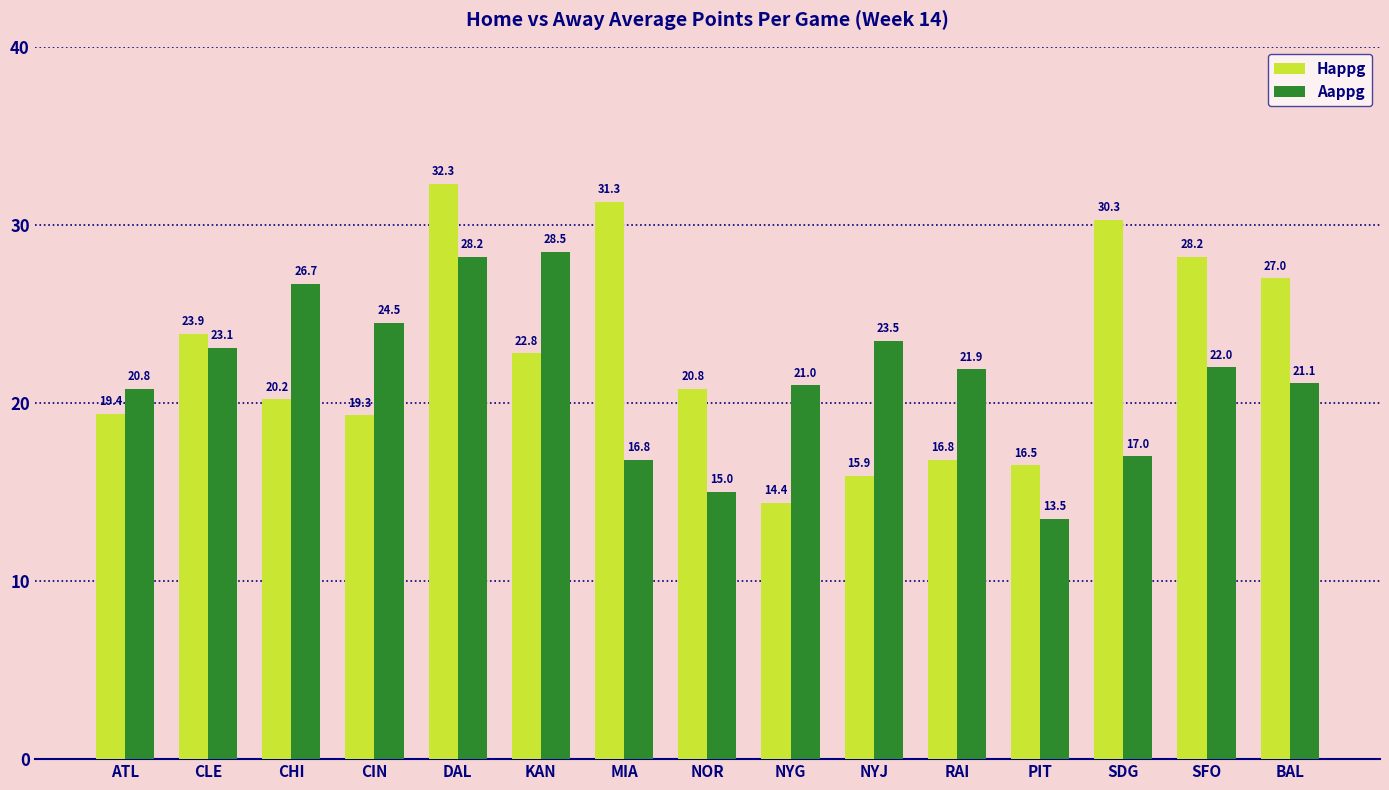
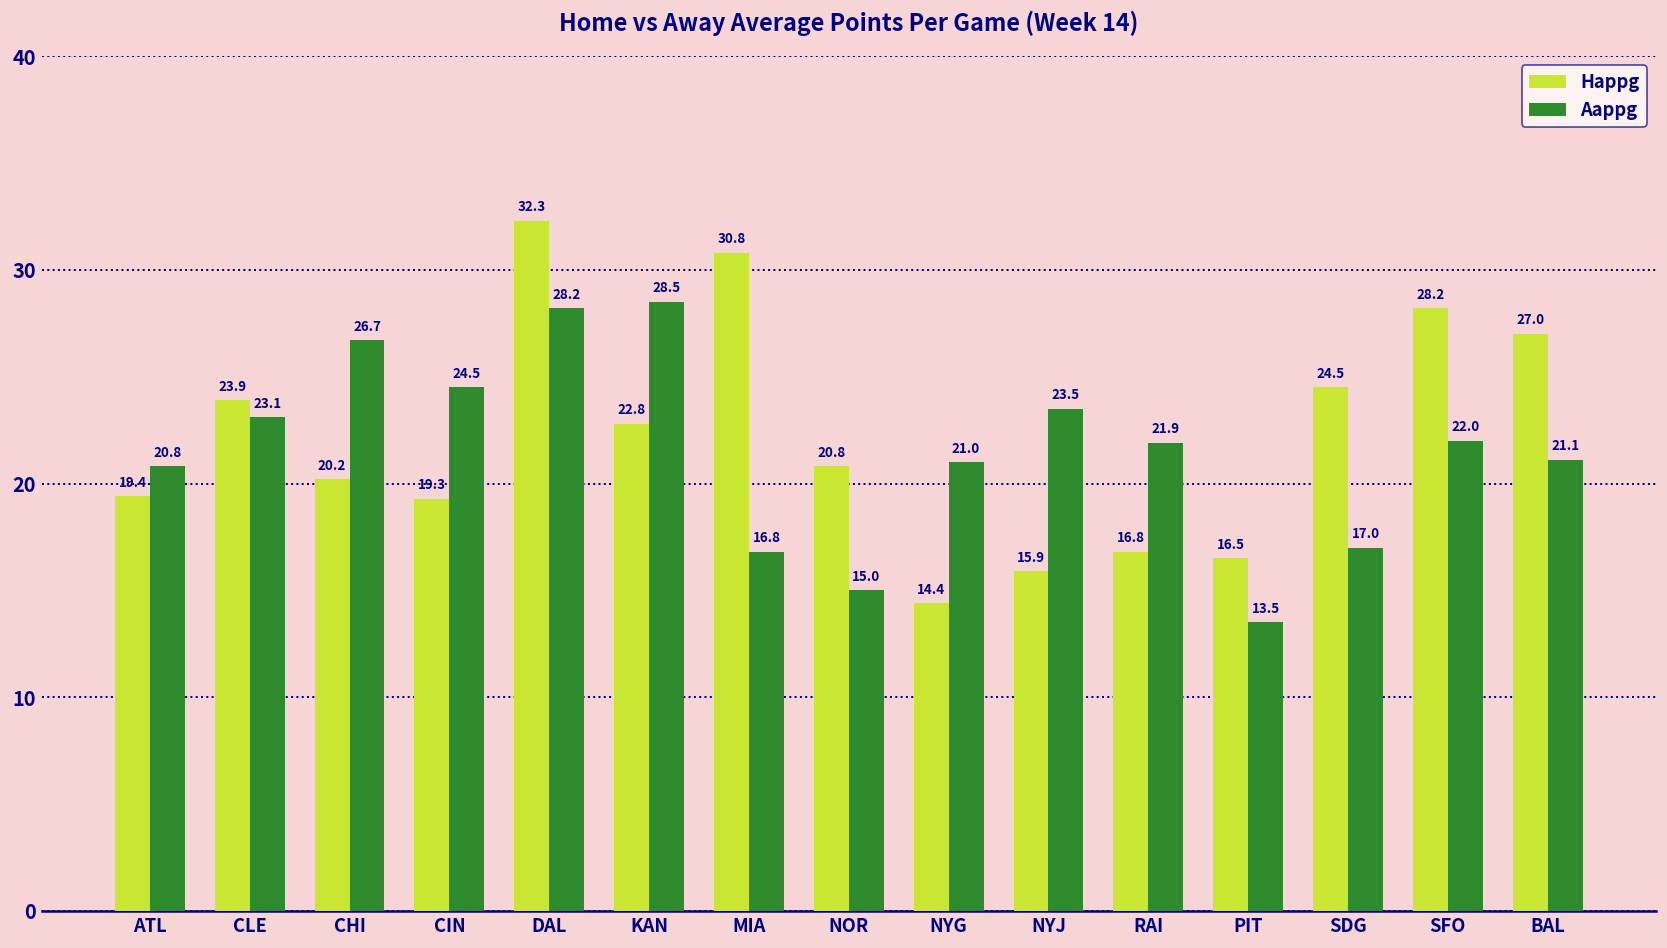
  {
    "Happg": {
      "ATL": 19.4,
      "CLE": 23.9,
      "CHI": 20.2,
      "CIN": 19.3,
      "DAL": 32.3,
      "KAN": 22.8,
-     "MIA": 31.3,
+     "MIA": 30.8,
      "NOR": 20.8,
      "NYG": 14.4,
      "NYJ": 15.9,
      "RAI": 16.8,
      "PIT": 16.5,
-     "SDG": 30.3,
+     "SDG": 24.5,
      "SFO": 28.2,
      "BAL": 27.0
    },
    "Aappg": {
      "ATL": 20.8,
      "CLE": 23.1,
      "CHI": 26.7,
      "CIN": 24.5,
      "DAL": 28.2,
      "KAN": 28.5,
      "MIA": 16.8,
      "NOR": 15.0,
      "NYG": 21.0,
      "NYJ": 23.5,
      "RAI": 21.9,
      "PIT": 13.5,
      "SDG": 17.0,
      "SFO": 22.0,
      "BAL": 21.1
    }
  }
